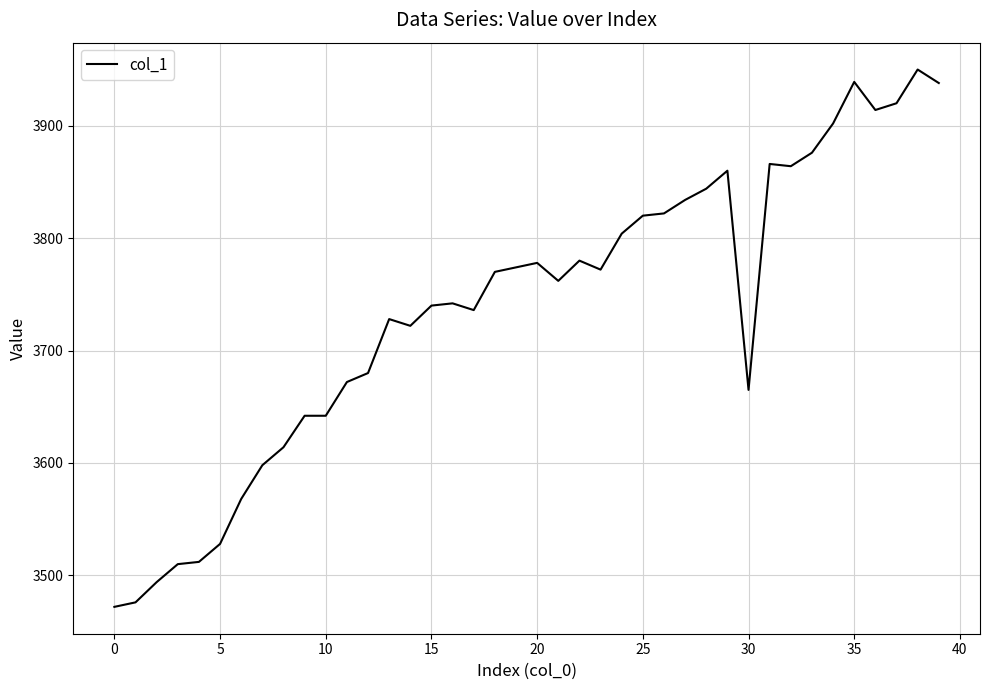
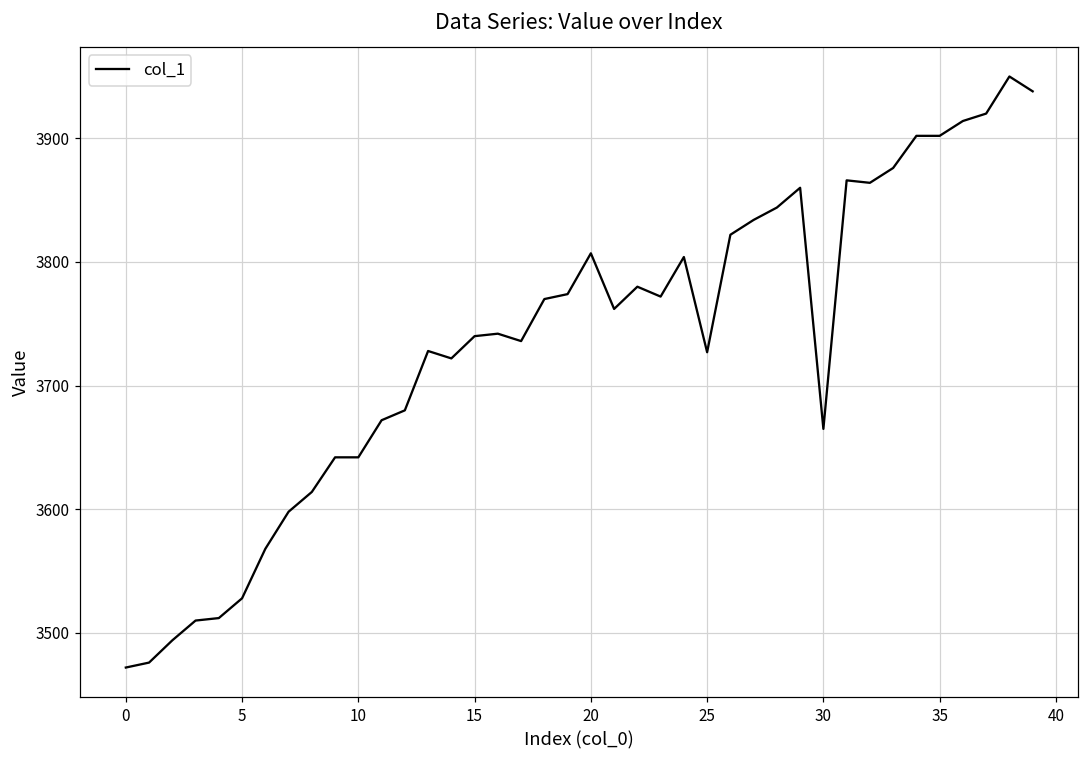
  {
    "0": 3472,
    "5": 3528,
    "10": 3642,
    "15": 3740,
-   "20": 3778,
-   "25": 3820,
+   "20": 3807,
+   "25": 3727,
    "30": 3665,
-   "35": 3939
+   "35": 3902
  }
